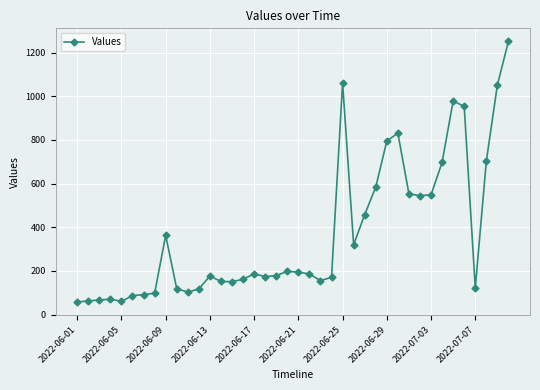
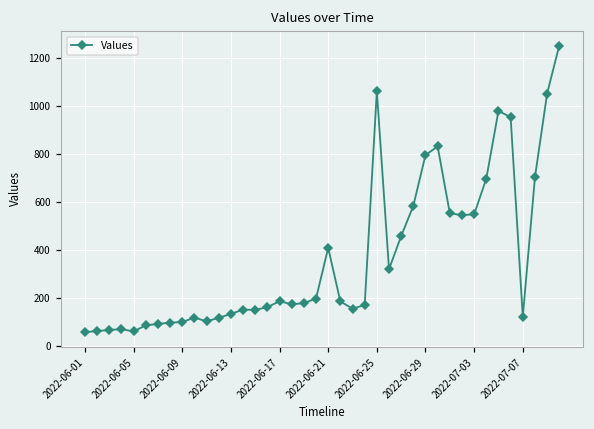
  {
    "2022-06-01": 60,
    "2022-06-05": 60,
-   "2022-06-09": 360,
-   "2022-06-13": 180,
+   "2022-06-09": 100,
+   "2022-06-13": 130,
    "2022-06-17": 190,
-   "2022-06-21": 200,
+   "2022-06-21": 410,
    "2022-06-25": 1060,
    "2022-06-29": 800,
    "2022-07-03": 550,
    "2022-07-07": 120
  }
